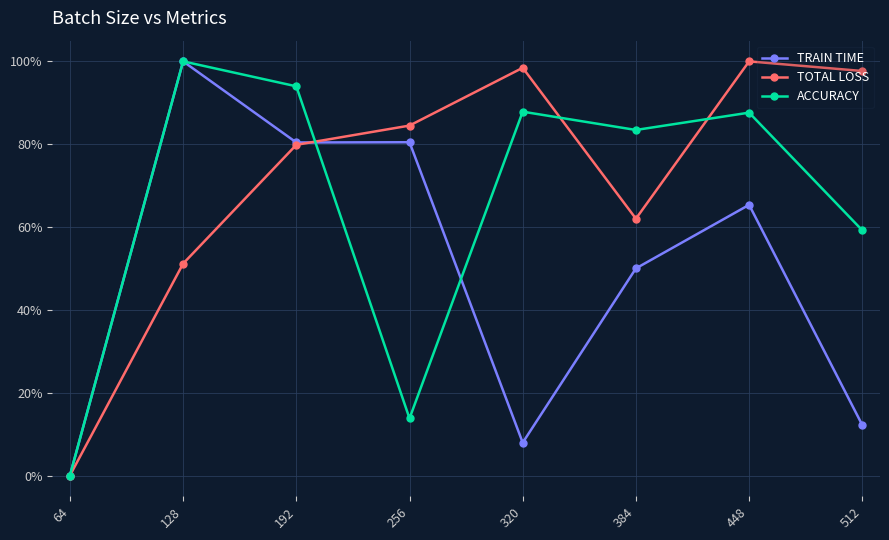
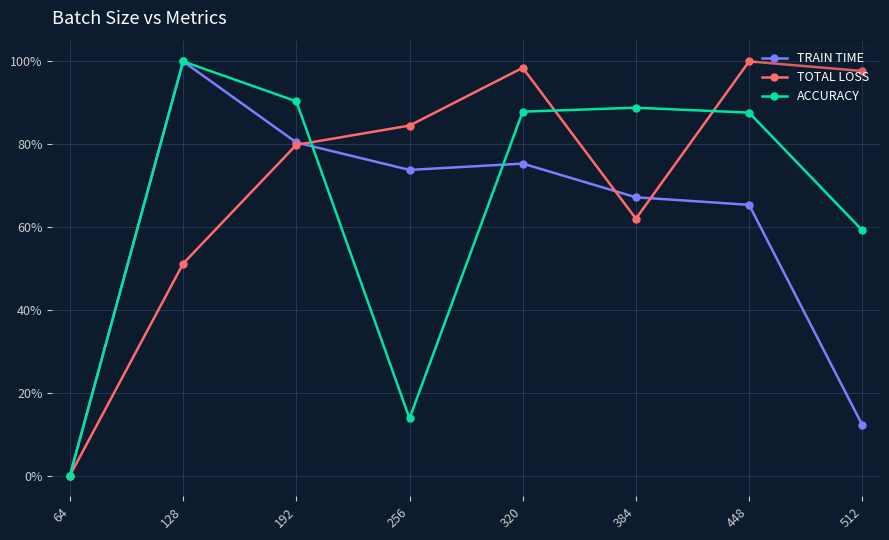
  {
    "TRAIN TIME": {
-     "256": "80%",
-     "320": "8%",
-     "384": "50%",
+     "256": "74%",
+     "320": "75%",
+     "384": "67%",
      "448": "65%",
      "512": "12%"
    },
    "TOTAL LOSS": {
      "128": "51%",
      "256": "84%",
      "320": "98%",
      "384": "62%",
      "448": "100%"
    },
    "ACCURACY": {
-     "192": "94%",
+     "192": "90%",
      "256": "14%",
      "320": "88%",
-     "384": "83%",
+     "384": "89%",
      "448": "88%",
      "512": "59%"
    }
  }
